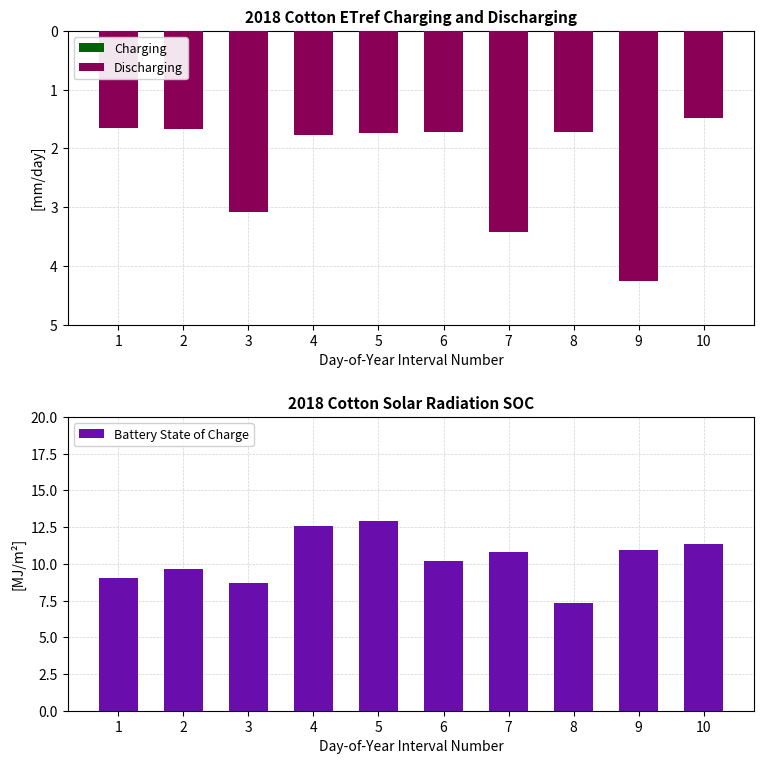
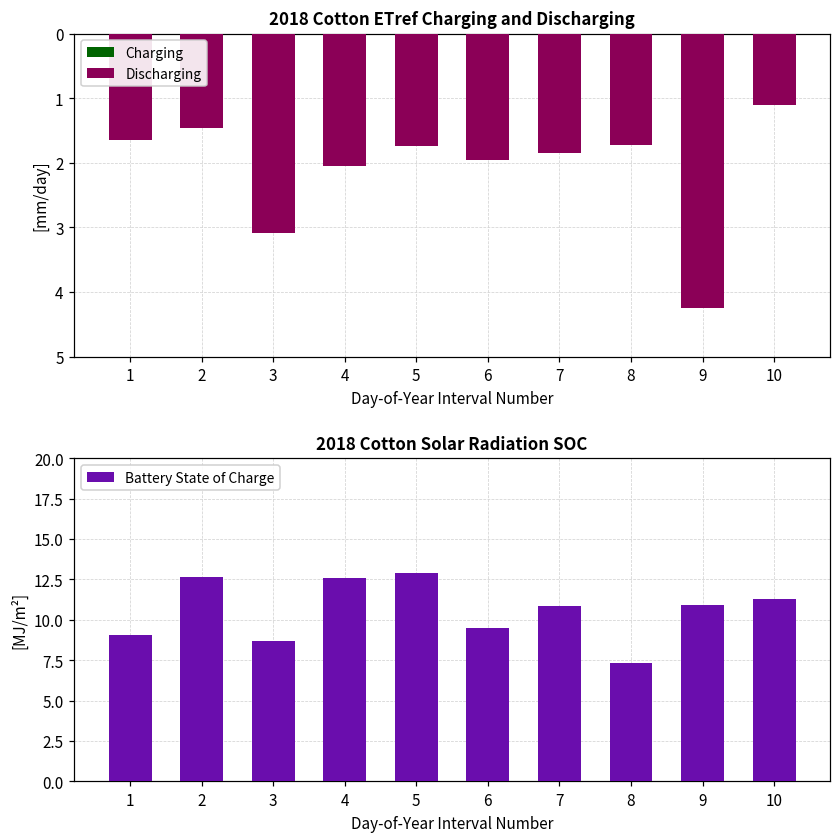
  {
    "2018 Cotton ETref Charging and Discharging": {
      "Charging": {
        "1": 0.0,
        "2": 0.0,
        "3": 0.0,
        "4": 0.0,
        "5": 0.0,
        "6": 0.0,
        "7": 0.0,
        "8": 0.0,
        "9": 0.0,
        "10": 0.0
      },
      "Discharging": {
        "1": 1.7,
-       "2": 1.7,
+       "2": 1.5,
        "3": 3.1,
-       "4": 1.8,
+       "4": 2.1,
        "5": 1.7,
-       "6": 1.7,
-       "7": 3.4,
+       "6": 2.0,
+       "7": 1.9,
        "8": 1.7,
        "9": 4.3,
-       "10": 1.5
+       "10": 1.1
      }
    },
    "2018 Cotton Solar Radiation SOC": {
      "1": 9.1,
-     "2": 9.6,
+     "2": 12.6,
      "3": 8.7,
      "4": 12.6,
      "5": 12.9,
-     "6": 10.2,
+     "6": 9.5,
      "7": 10.8,
      "8": 7.3,
      "9": 10.9,
      "10": 11.3
    }
  }
